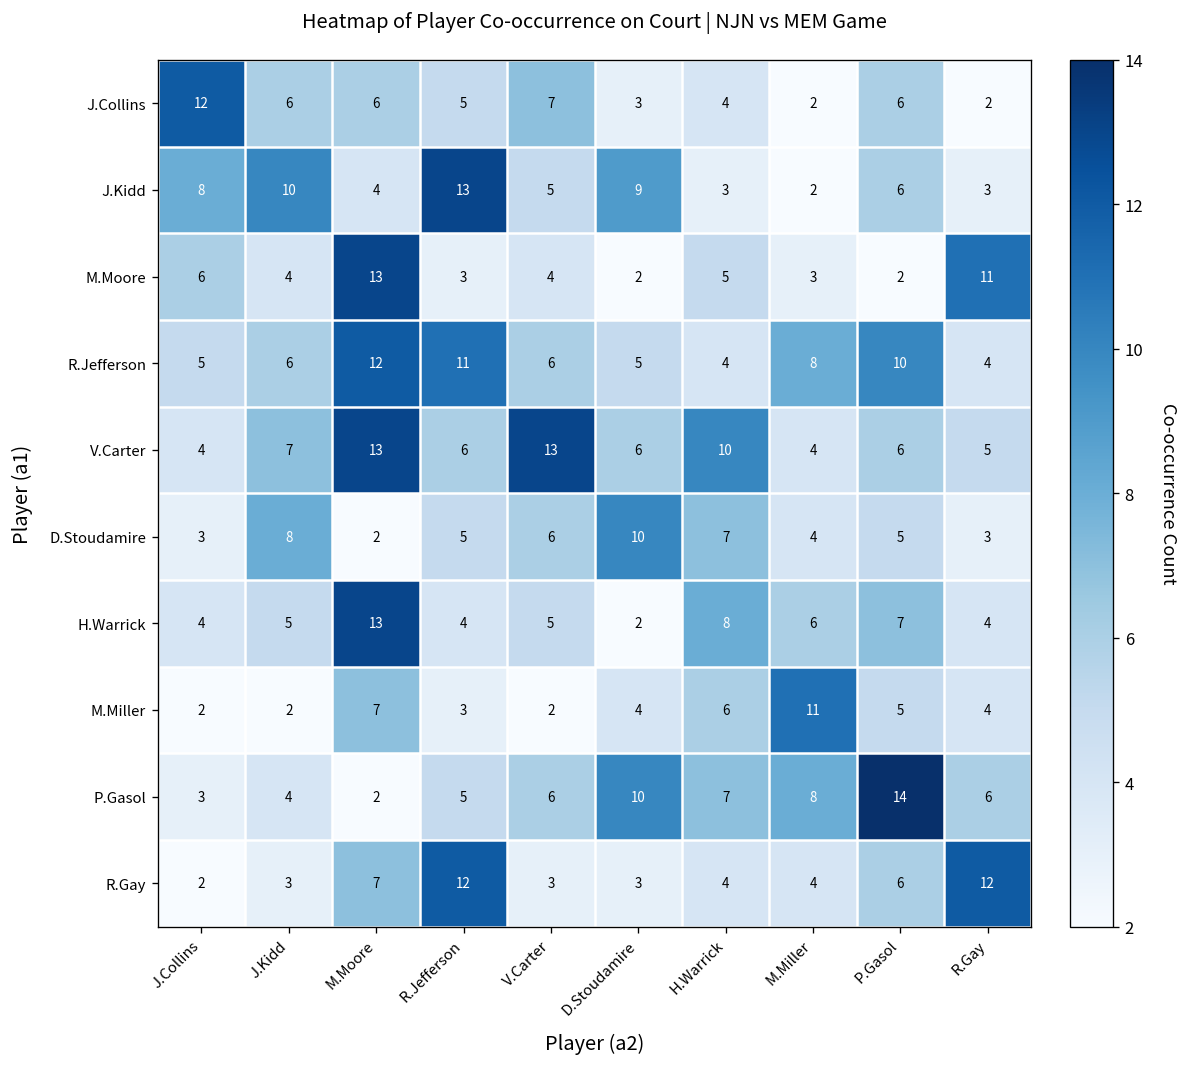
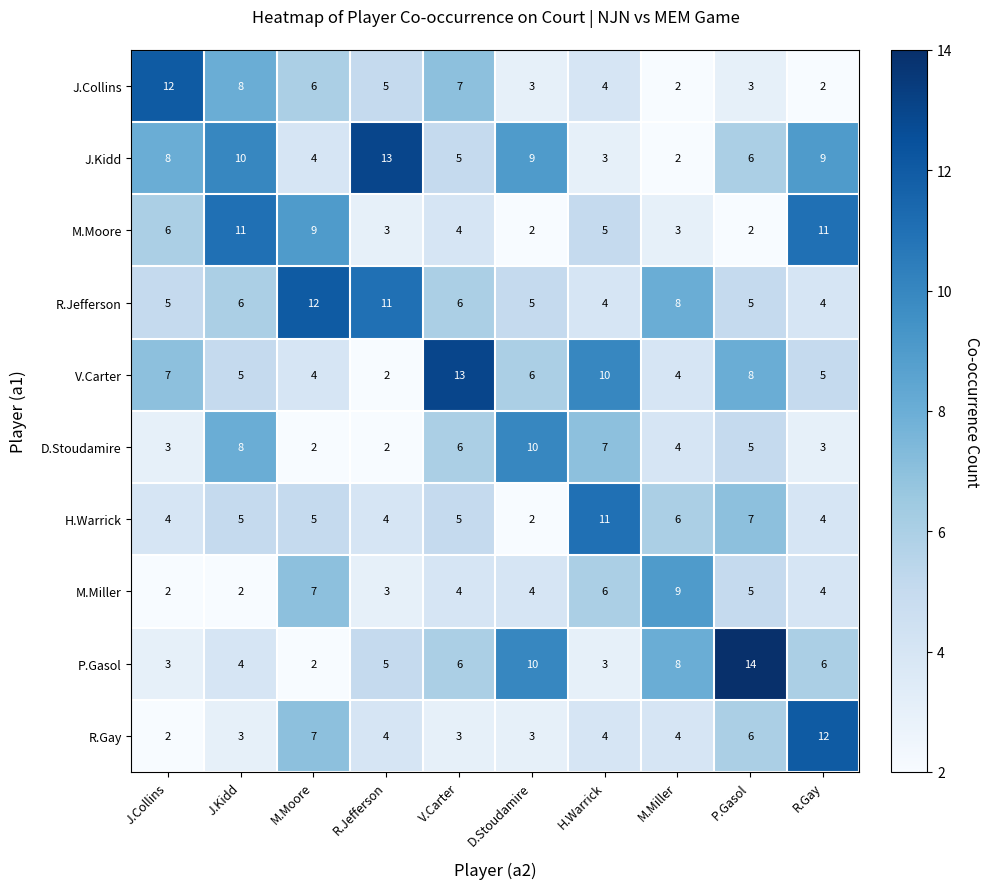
  {
    "J.Collins": {
      "J.Collins": 12,
-     "J.Kidd": 6,
+     "J.Kidd": 8,
      "M.Moore": 6,
      "R.Jefferson": 5,
      "V.Carter": 7,
      "D.Stoudamire": 3,
      "H.Warrick": 4,
      "M.Miller": 2,
-     "P.Gasol": 6,
+     "P.Gasol": 3,
      "R.Gay": 2
    },
    "J.Kidd": {
      "J.Collins": 8,
      "J.Kidd": 10,
      "M.Moore": 4,
      "R.Jefferson": 13,
      "V.Carter": 5,
      "D.Stoudamire": 9,
      "H.Warrick": 3,
      "M.Miller": 2,
      "P.Gasol": 6,
-     "R.Gay": 3
+     "R.Gay": 9
    },
    "M.Moore": {
      "J.Collins": 6,
-     "J.Kidd": 4,
-     "M.Moore": 13,
+     "J.Kidd": 11,
+     "M.Moore": 9,
      "R.Jefferson": 3,
      "V.Carter": 4,
      "D.Stoudamire": 2,
      "H.Warrick": 5,
      "M.Miller": 3,
      "P.Gasol": 2,
      "R.Gay": 11
    },
    "R.Jefferson": {
      "J.Collins": 5,
      "J.Kidd": 6,
      "M.Moore": 12,
      "R.Jefferson": 11,
      "V.Carter": 6,
      "D.Stoudamire": 5,
      "H.Warrick": 4,
      "M.Miller": 8,
-     "P.Gasol": 10,
+     "P.Gasol": 5,
      "R.Gay": 4
    },
    "V.Carter": {
-     "J.Collins": 4,
-     "J.Kidd": 7,
-     "M.Moore": 13,
-     "R.Jefferson": 6,
+     "J.Collins": 7,
+     "J.Kidd": 5,
+     "M.Moore": 4,
+     "R.Jefferson": 2,
      "V.Carter": 13,
      "D.Stoudamire": 6,
      "H.Warrick": 10,
      "M.Miller": 4,
-     "P.Gasol": 6,
+     "P.Gasol": 8,
      "R.Gay": 5
    },
    "D.Stoudamire": {
      "J.Collins": 3,
      "J.Kidd": 8,
      "M.Moore": 2,
-     "R.Jefferson": 5,
+     "R.Jefferson": 2,
      "V.Carter": 6,
      "D.Stoudamire": 10,
      "H.Warrick": 7,
      "M.Miller": 4,
      "P.Gasol": 5,
      "R.Gay": 3
    },
    "H.Warrick": {
      "J.Collins": 4,
      "J.Kidd": 5,
-     "M.Moore": 13,
+     "M.Moore": 5,
      "R.Jefferson": 4,
      "V.Carter": 5,
      "D.Stoudamire": 2,
-     "H.Warrick": 8,
+     "H.Warrick": 11,
      "M.Miller": 6,
      "P.Gasol": 7,
      "R.Gay": 4
    },
    "M.Miller": {
      "J.Collins": 2,
      "J.Kidd": 2,
      "M.Moore": 7,
      "R.Jefferson": 3,
-     "V.Carter": 2,
+     "V.Carter": 4,
      "D.Stoudamire": 4,
      "H.Warrick": 6,
-     "M.Miller": 11,
+     "M.Miller": 9,
      "P.Gasol": 5,
      "R.Gay": 4
    },
    "P.Gasol": {
      "J.Collins": 3,
      "J.Kidd": 4,
      "M.Moore": 2,
      "R.Jefferson": 5,
      "V.Carter": 6,
      "D.Stoudamire": 10,
-     "H.Warrick": 7,
+     "H.Warrick": 3,
      "M.Miller": 8,
      "P.Gasol": 14,
      "R.Gay": 6
    },
    "R.Gay": {
      "J.Collins": 2,
      "J.Kidd": 3,
      "M.Moore": 7,
-     "R.Jefferson": 12,
+     "R.Jefferson": 4,
      "V.Carter": 3,
      "D.Stoudamire": 3,
      "H.Warrick": 4,
      "M.Miller": 4,
      "P.Gasol": 6,
      "R.Gay": 12
    }
  }
